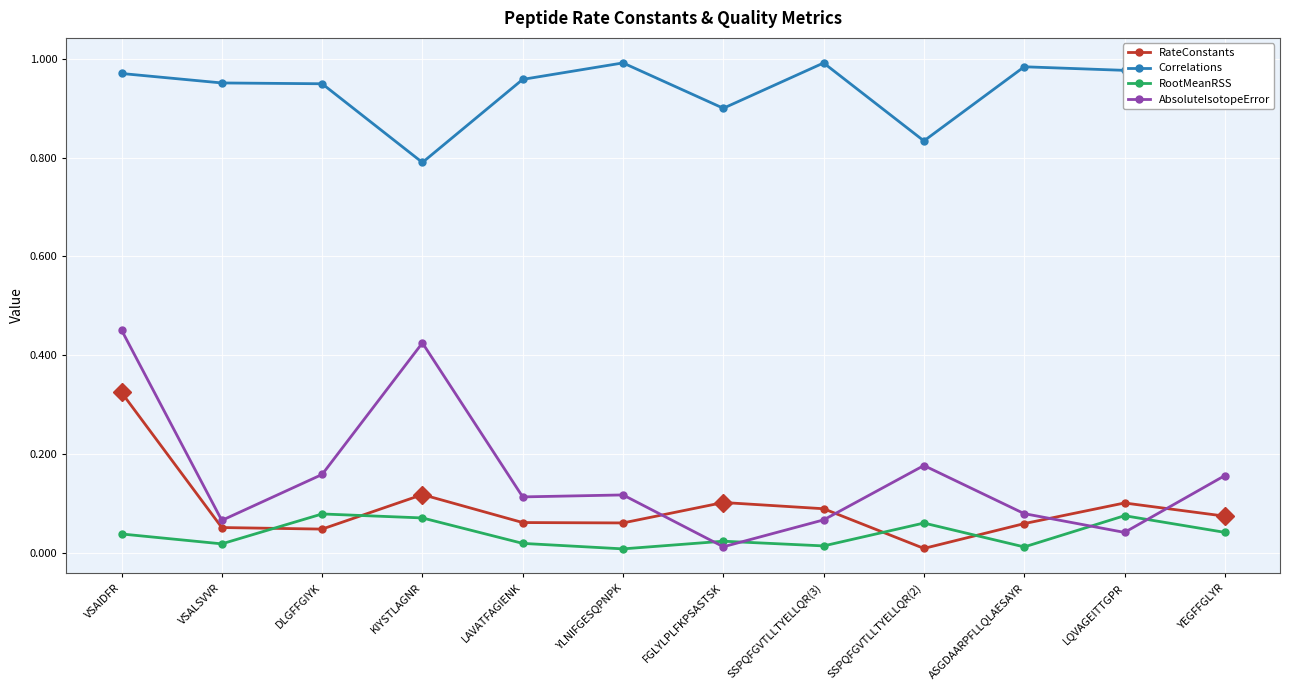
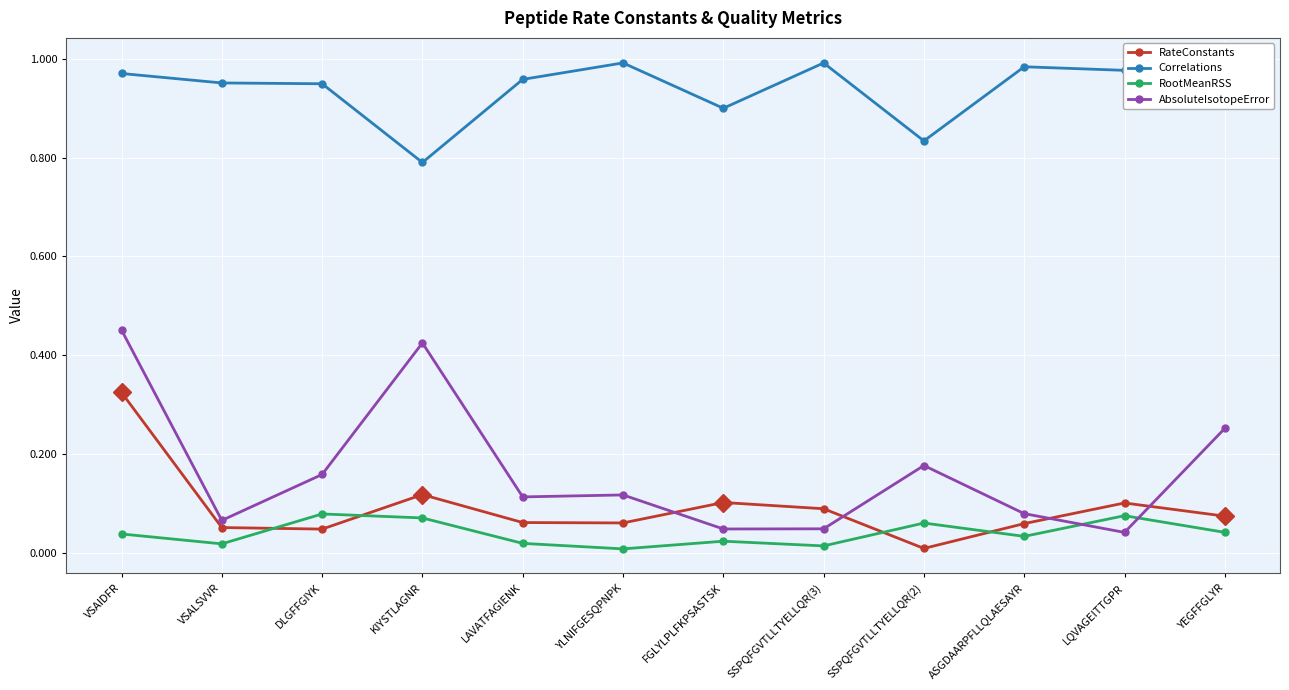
  {
    "Correlations": {
      "VSAIDFR": 0.97,
      "VSALSVVR": 0.95,
      "DLGFFGIYK": 0.95,
      "KIYSTLAGNR": 0.79,
      "LAVATFAGIENK": 0.96,
      "YLNIFGESQPNPK": 0.99,
      "FGLYLPLFKPSASTSK": 0.90,
      "SSPQFGVTLLTYELLQR(3)": 0.99,
      "SSPQFGVTLLTYELLQR(2)": 0.83,
      "ASGDAARPFLLQLAESAYR": 0.98
    },
    "RootMeanRSS": {
      "VSAIDFR": 0.04,
      "VSALSVVR": 0.02,
      "DLGFFGIYK": 0.08,
      "KIYSTLAGNR": 0.07,
      "LAVATFAGIENK": 0.02,
      "YLNIFGESQPNPK": 0.01,
      "FGLYLPLFKPSASTSK": 0.02,
      "SSPQFGVTLLTYELLQR(3)": 0.01,
      "SSPQFGVTLLTYELLQR(2)": 0.06,
-     "ASGDAARPFLLQLAESAYR": 0.01,
+     "ASGDAARPFLLQLAESAYR": 0.03,
      "LQVAGEITTGPR": 0.07,
      "YEGFFGLYR": 0.04
    },
    "AbsoluteIsotopeError": {
      "VSAIDFR": 0.45,
      "VSALSVVR": 0.07,
      "DLGFFGIYK": 0.16,
      "KIYSTLAGNR": 0.42,
      "LAVATFAGIENK": 0.11,
      "YLNIFGESQPNPK": 0.12,
-     "FGLYLPLFKPSASTSK": 0.01,
-     "SSPQFGVTLLTYELLQR(3)": 0.07,
+     "FGLYLPLFKPSASTSK": 0.05,
+     "SSPQFGVTLLTYELLQR(3)": 0.05,
      "SSPQFGVTLLTYELLQR(2)": 0.18,
      "ASGDAARPFLLQLAESAYR": 0.08,
      "LQVAGEITTGPR": 0.04,
-     "YEGFFGLYR": 0.16
+     "YEGFFGLYR": 0.25
    }
  }
